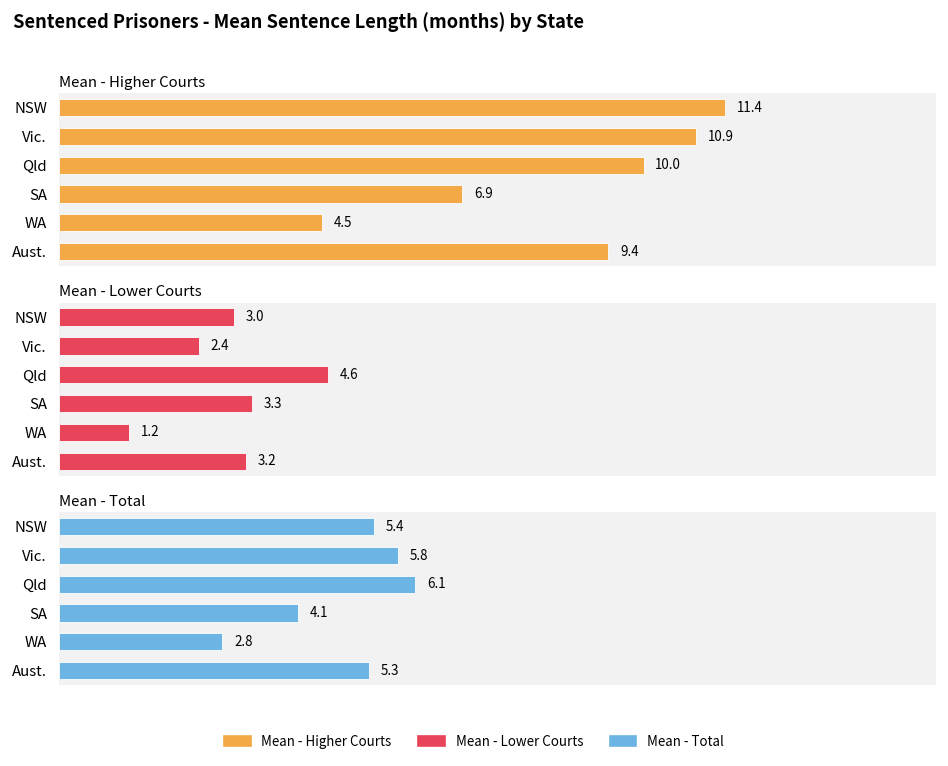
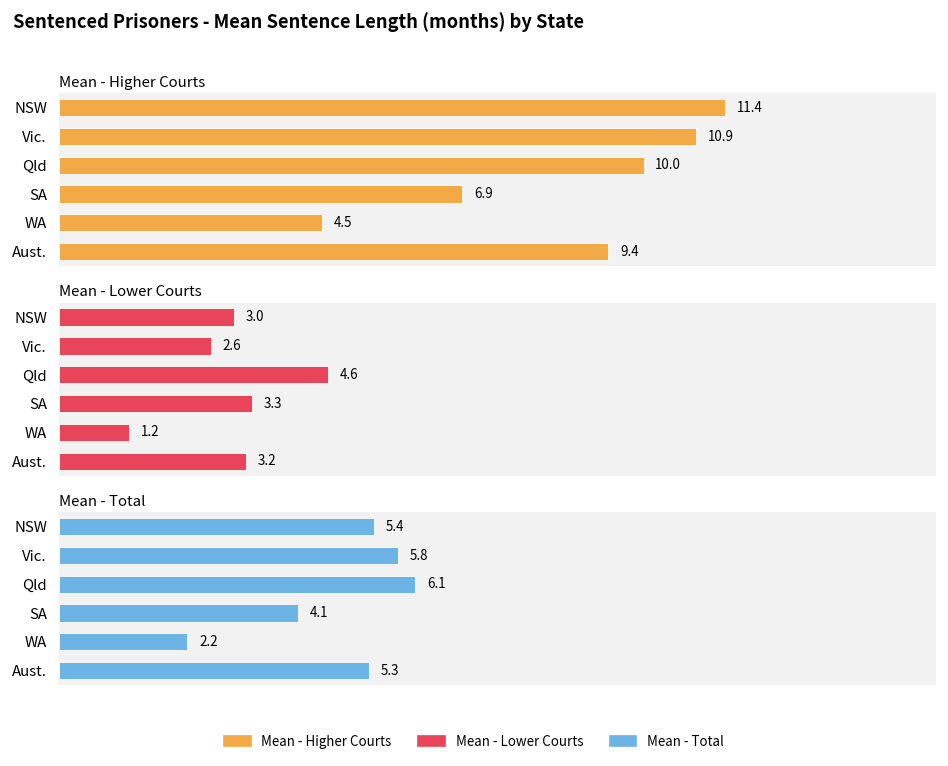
  {
    "Mean - Higher Courts": {
      "NSW": 11.4,
      "Vic.": 10.9,
      "Qld": 10.0,
      "SA": 6.9,
      "WA": 4.5,
      "Aust.": 9.4
    },
    "Mean - Lower Courts": {
      "NSW": 3.0,
-     "Vic.": 2.4,
+     "Vic.": 2.6,
      "Qld": 4.6,
      "SA": 3.3,
      "WA": 1.2,
      "Aust.": 3.2
    },
    "Mean - Total": {
      "NSW": 5.4,
      "Vic.": 5.8,
      "Qld": 6.1,
      "SA": 4.1,
-     "WA": 2.8,
+     "WA": 2.2,
      "Aust.": 5.3
    }
  }
